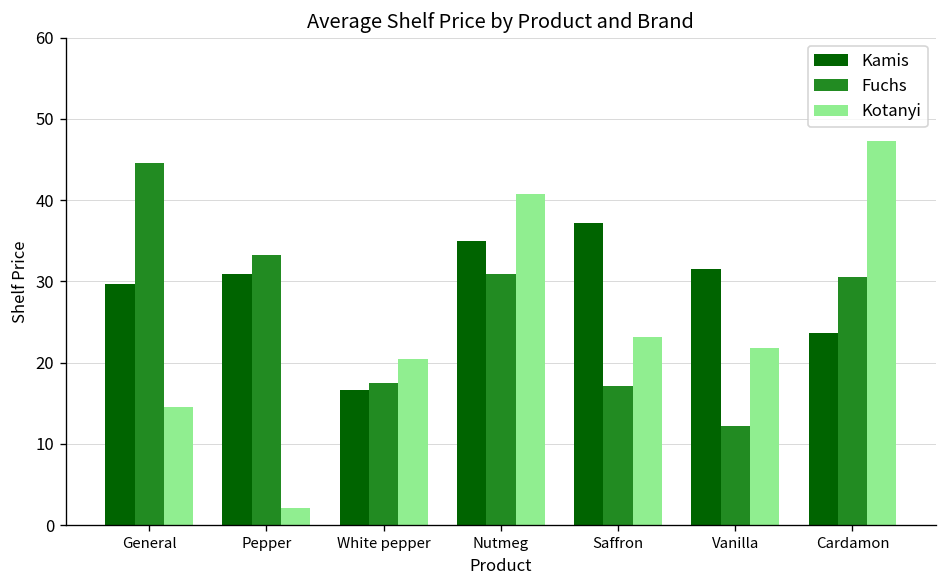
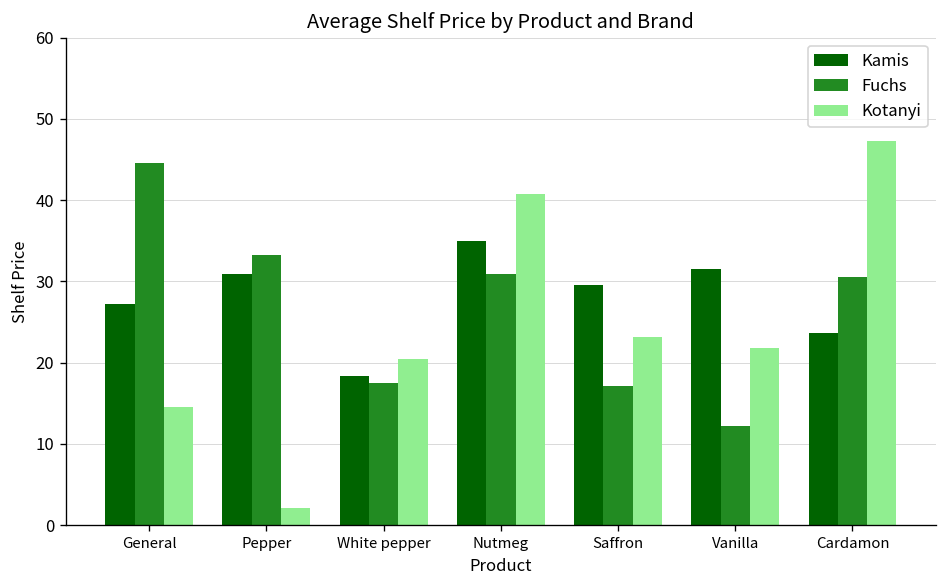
  {
    "Kamis": {
-     "General": 30,
+     "General": 27,
      "Pepper": 31,
-     "White pepper": 17,
+     "White pepper": 18,
      "Nutmeg": 35,
-     "Saffron": 37,
+     "Saffron": 30,
      "Vanilla": 32,
      "Cardamon": 24
    },
    "Fuchs": {
      "General": 45,
      "Pepper": 33,
      "White pepper": 18,
      "Nutmeg": 31,
      "Saffron": 17,
      "Vanilla": 12,
      "Cardamon": 31
    },
    "Kotanyi": {
      "General": 15,
      "Pepper": 2,
      "White pepper": 20,
      "Nutmeg": 41,
      "Saffron": 23,
      "Vanilla": 22,
      "Cardamon": 47
    }
  }
